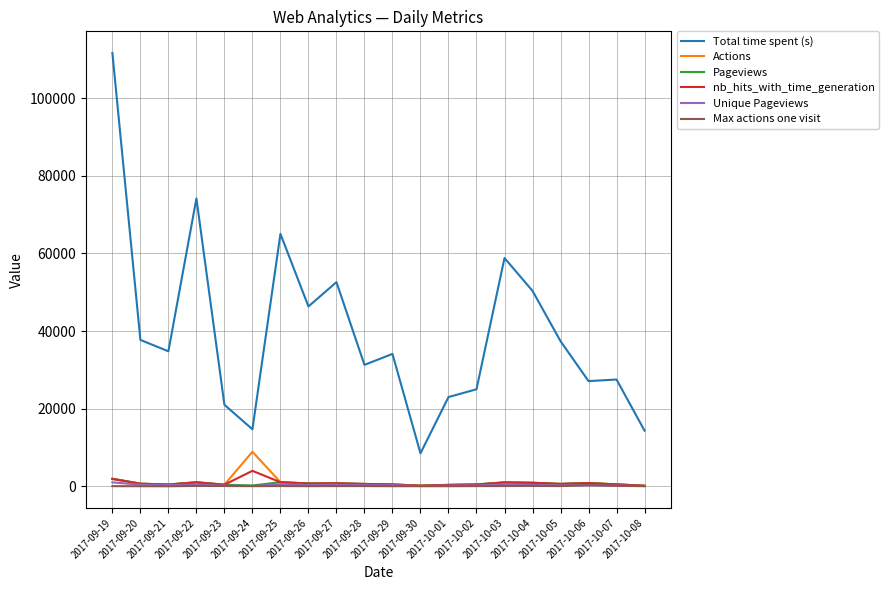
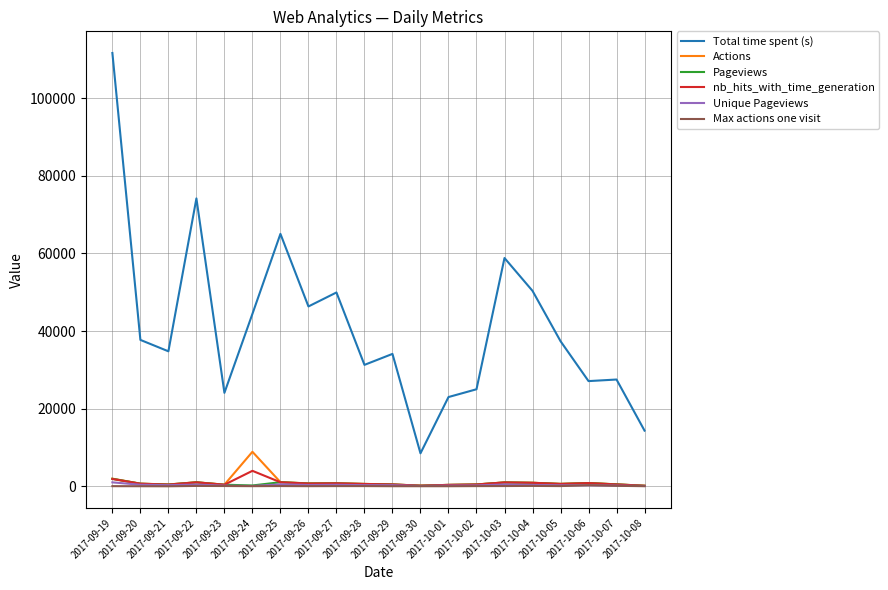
  {
    "Total time spent (s)": {
      "2017-09-19": 112000,
      "2017-09-20": 38000,
      "2017-09-21": 35000,
      "2017-09-22": 74000,
-     "2017-09-23": 21000,
-     "2017-09-24": 15000,
+     "2017-09-23": 24000,
+     "2017-09-24": 44000,
      "2017-09-25": 65000,
      "2017-09-26": 46000,
-     "2017-09-27": 53000,
+     "2017-09-27": 50000,
      "2017-09-28": 31000,
      "2017-09-29": 34000,
      "2017-09-30": 9000,
      "2017-10-01": 23000,
      "2017-10-02": 25000,
      "2017-10-03": 59000,
      "2017-10-04": 50000,
      "2017-10-05": 37000,
      "2017-10-06": 27000,
      "2017-10-07": 28000,
      "2017-10-08": 14000
    },
    "Actions": {
      "2017-09-24": 9000
    },
    "nb_hits_with_time_generation": {
      "2017-09-24": 4000
    },
    "Unique Pageviews": {
      "2017-09-19": 1000
    },
    "Max actions one visit": {
      "2017-09-19": 0
    }
  }
